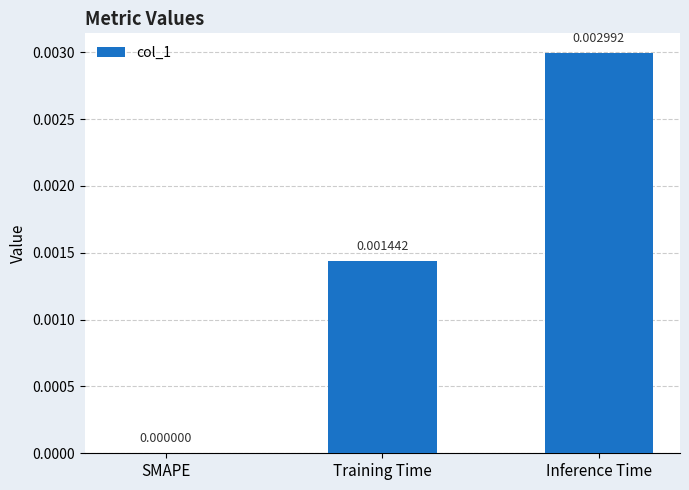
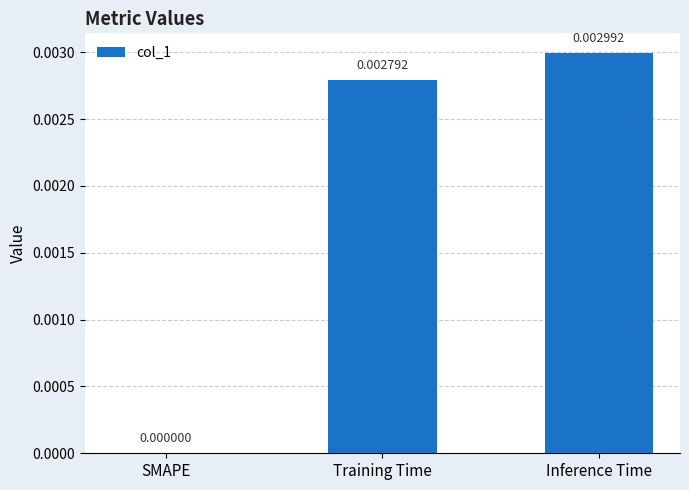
  {
    "SMAPE": 0.000000,
-   "Training Time": 0.001442,
+   "Training Time": 0.002792,
    "Inference Time": 0.002992
  }
